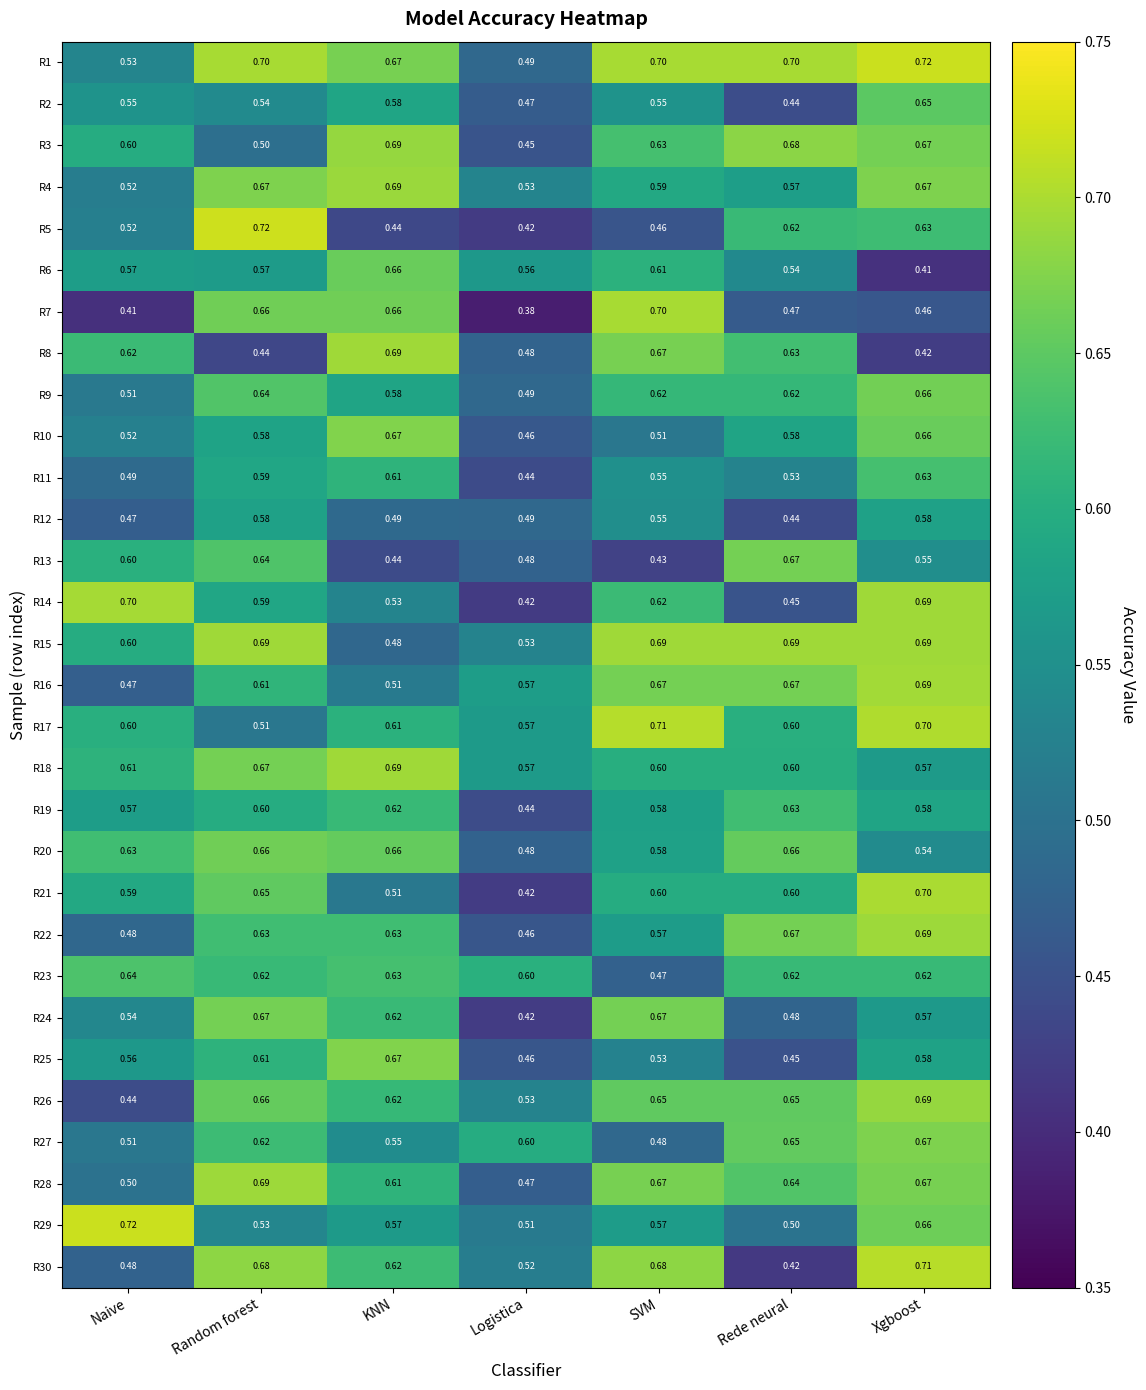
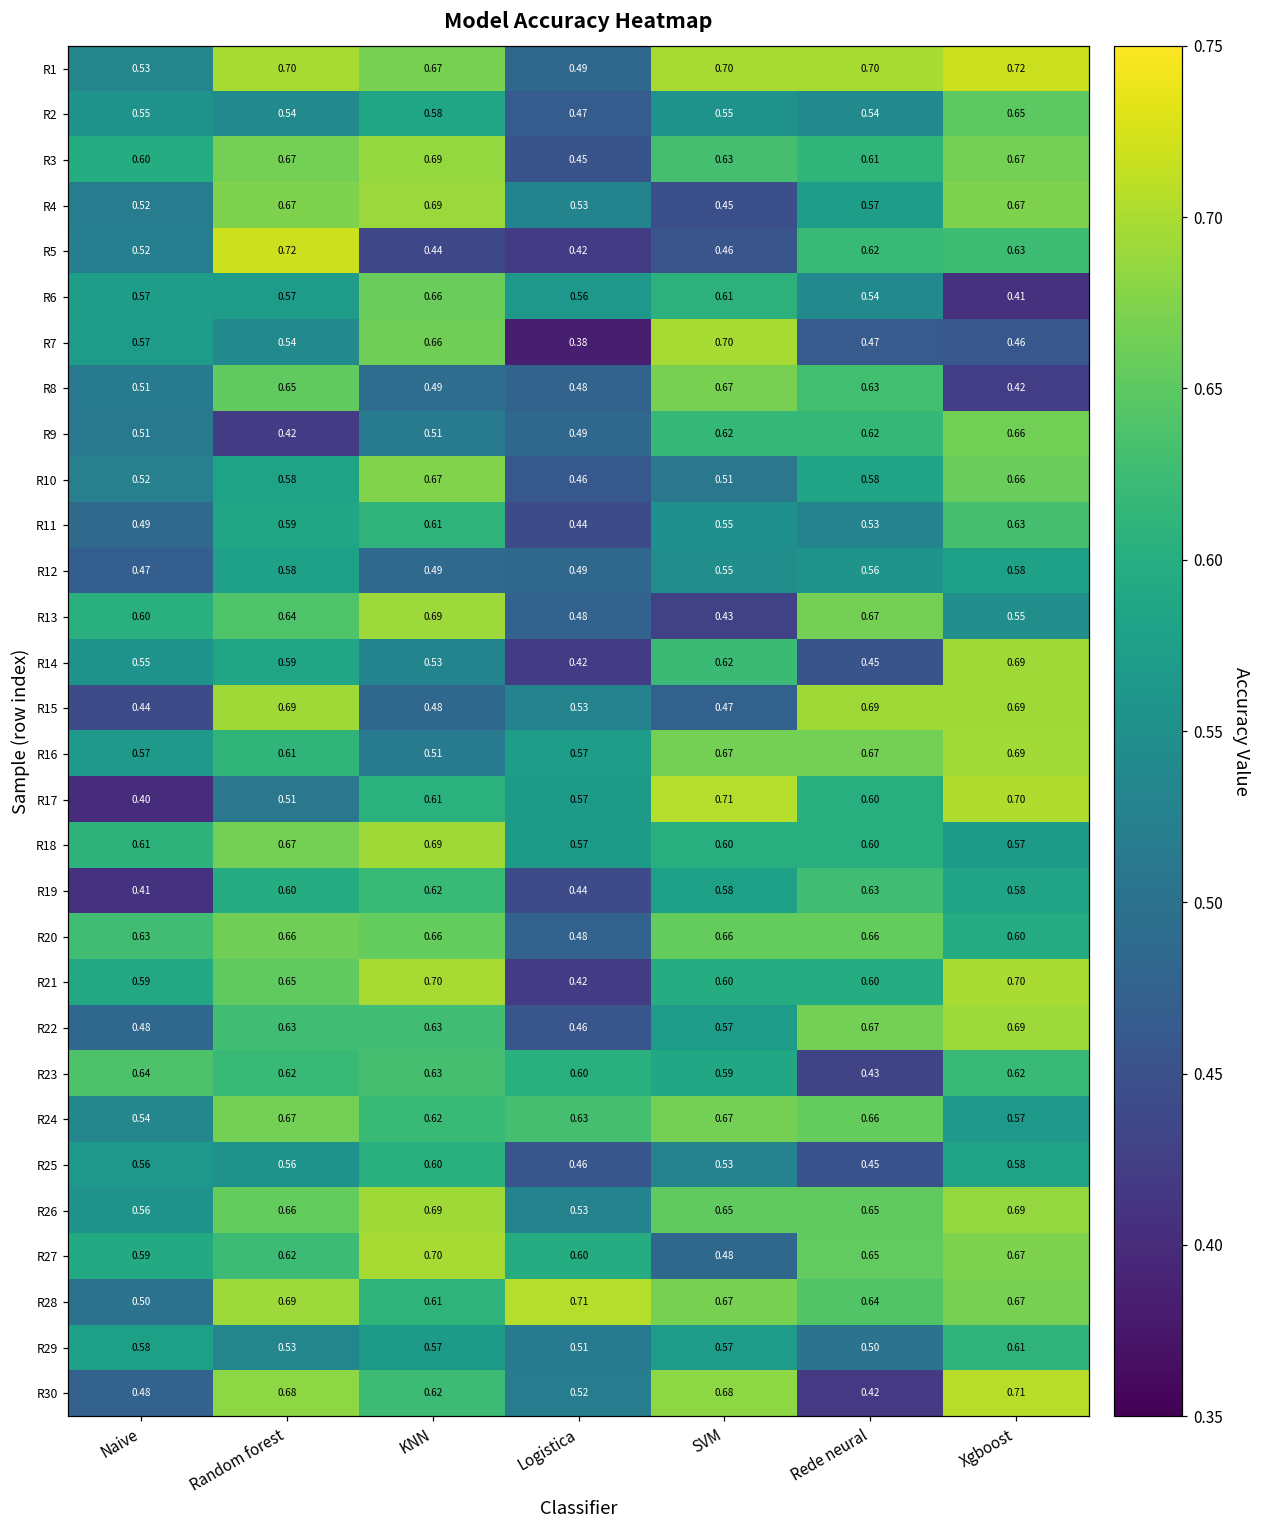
  {
    "R2": {
      "Naive": 0.55,
      "Random forest": 0.54,
      "KNN": 0.58,
      "Logistica": 0.47,
      "SVM": 0.55,
-     "Rede neural": 0.44,
+     "Rede neural": 0.54,
      "Xgboost": 0.65
    },
    "R3": {
      "Naive": 0.60,
-     "Random forest": 0.50,
+     "Random forest": 0.67,
      "KNN": 0.69,
      "Logistica": 0.45,
      "SVM": 0.63,
-     "Rede neural": 0.68,
+     "Rede neural": 0.61,
      "Xgboost": 0.67
    },
    "R4": {
      "Naive": 0.52,
      "Random forest": 0.67,
      "KNN": 0.69,
      "Logistica": 0.53,
-     "SVM": 0.59,
+     "SVM": 0.45,
      "Rede neural": 0.57,
      "Xgboost": 0.67
    },
    "R7": {
-     "Naive": 0.41,
-     "Random forest": 0.66,
+     "Naive": 0.57,
+     "Random forest": 0.54,
      "KNN": 0.66,
      "Logistica": 0.38,
      "SVM": 0.70,
      "Rede neural": 0.47,
      "Xgboost": 0.46
    },
    "R8": {
-     "Naive": 0.62,
-     "Random forest": 0.44,
-     "KNN": 0.69,
+     "Naive": 0.51,
+     "Random forest": 0.65,
+     "KNN": 0.49,
      "Logistica": 0.48,
      "SVM": 0.67,
      "Rede neural": 0.63,
      "Xgboost": 0.42
    },
    "R9": {
      "Naive": 0.51,
-     "Random forest": 0.64,
-     "KNN": 0.58,
+     "Random forest": 0.42,
+     "KNN": 0.51,
      "Logistica": 0.49,
      "SVM": 0.62,
      "Rede neural": 0.62,
      "Xgboost": 0.66
    },
    "R12": {
      "Naive": 0.47,
      "Random forest": 0.58,
      "KNN": 0.49,
      "Logistica": 0.49,
      "SVM": 0.55,
-     "Rede neural": 0.44,
+     "Rede neural": 0.56,
      "Xgboost": 0.58
    },
    "R13": {
      "Naive": 0.60,
      "Random forest": 0.64,
-     "KNN": 0.44,
+     "KNN": 0.69,
      "Logistica": 0.48,
      "SVM": 0.43,
      "Rede neural": 0.67,
      "Xgboost": 0.55
    },
    "R14": {
-     "Naive": 0.70,
+     "Naive": 0.55,
      "Random forest": 0.59,
      "KNN": 0.53,
      "Logistica": 0.42,
      "SVM": 0.62,
      "Rede neural": 0.45,
      "Xgboost": 0.69
    },
    "R15": {
-     "Naive": 0.60,
+     "Naive": 0.44,
      "Random forest": 0.69,
      "KNN": 0.48,
      "Logistica": 0.53,
-     "SVM": 0.69,
+     "SVM": 0.47,
      "Rede neural": 0.69,
      "Xgboost": 0.69
    },
    "R16": {
-     "Naive": 0.47,
+     "Naive": 0.57,
      "Random forest": 0.61,
      "KNN": 0.51,
      "Logistica": 0.57,
      "SVM": 0.67,
      "Rede neural": 0.67,
      "Xgboost": 0.69
    },
    "R17": {
-     "Naive": 0.60,
+     "Naive": 0.40,
      "Random forest": 0.51,
      "KNN": 0.61,
      "Logistica": 0.57,
      "SVM": 0.71,
      "Rede neural": 0.60,
      "Xgboost": 0.70
    },
    "R19": {
-     "Naive": 0.57,
+     "Naive": 0.41,
      "Random forest": 0.60,
      "KNN": 0.62,
      "Logistica": 0.44,
      "SVM": 0.58,
      "Rede neural": 0.63,
      "Xgboost": 0.58
    },
    "R20": {
      "Naive": 0.63,
      "Random forest": 0.66,
      "KNN": 0.66,
      "Logistica": 0.48,
-     "SVM": 0.58,
+     "SVM": 0.66,
      "Rede neural": 0.66,
-     "Xgboost": 0.54
+     "Xgboost": 0.60
    },
    "R21": {
      "Naive": 0.59,
      "Random forest": 0.65,
-     "KNN": 0.51,
+     "KNN": 0.70,
      "Logistica": 0.42,
      "SVM": 0.60,
      "Rede neural": 0.60,
      "Xgboost": 0.70
    },
    "R23": {
      "Naive": 0.64,
      "Random forest": 0.62,
      "KNN": 0.63,
      "Logistica": 0.60,
-     "SVM": 0.47,
-     "Rede neural": 0.62,
+     "SVM": 0.59,
+     "Rede neural": 0.43,
      "Xgboost": 0.62
    },
    "R24": {
      "Naive": 0.54,
      "Random forest": 0.67,
      "KNN": 0.62,
-     "Logistica": 0.42,
+     "Logistica": 0.63,
      "SVM": 0.67,
-     "Rede neural": 0.48,
+     "Rede neural": 0.66,
      "Xgboost": 0.57
    },
    "R25": {
      "Naive": 0.56,
-     "Random forest": 0.61,
-     "KNN": 0.67,
+     "Random forest": 0.56,
+     "KNN": 0.60,
      "Logistica": 0.46,
      "SVM": 0.53,
      "Rede neural": 0.45,
      "Xgboost": 0.58
    },
    "R26": {
-     "Naive": 0.44,
+     "Naive": 0.56,
      "Random forest": 0.66,
-     "KNN": 0.62,
+     "KNN": 0.69,
      "Logistica": 0.53,
      "SVM": 0.65,
      "Rede neural": 0.65,
      "Xgboost": 0.69
    },
    "R27": {
-     "Naive": 0.51,
+     "Naive": 0.59,
      "Random forest": 0.62,
-     "KNN": 0.55,
+     "KNN": 0.70,
      "Logistica": 0.60,
      "SVM": 0.48,
      "Rede neural": 0.65,
      "Xgboost": 0.67
    },
    "R28": {
      "Naive": 0.50,
      "Random forest": 0.69,
      "KNN": 0.61,
-     "Logistica": 0.47,
+     "Logistica": 0.71,
      "SVM": 0.67,
      "Rede neural": 0.64,
      "Xgboost": 0.67
    },
    "R29": {
-     "Naive": 0.72,
+     "Naive": 0.58,
      "Random forest": 0.53,
      "KNN": 0.57,
      "Logistica": 0.51,
      "SVM": 0.57,
      "Rede neural": 0.50,
-     "Xgboost": 0.66
+     "Xgboost": 0.61
    }
  }
